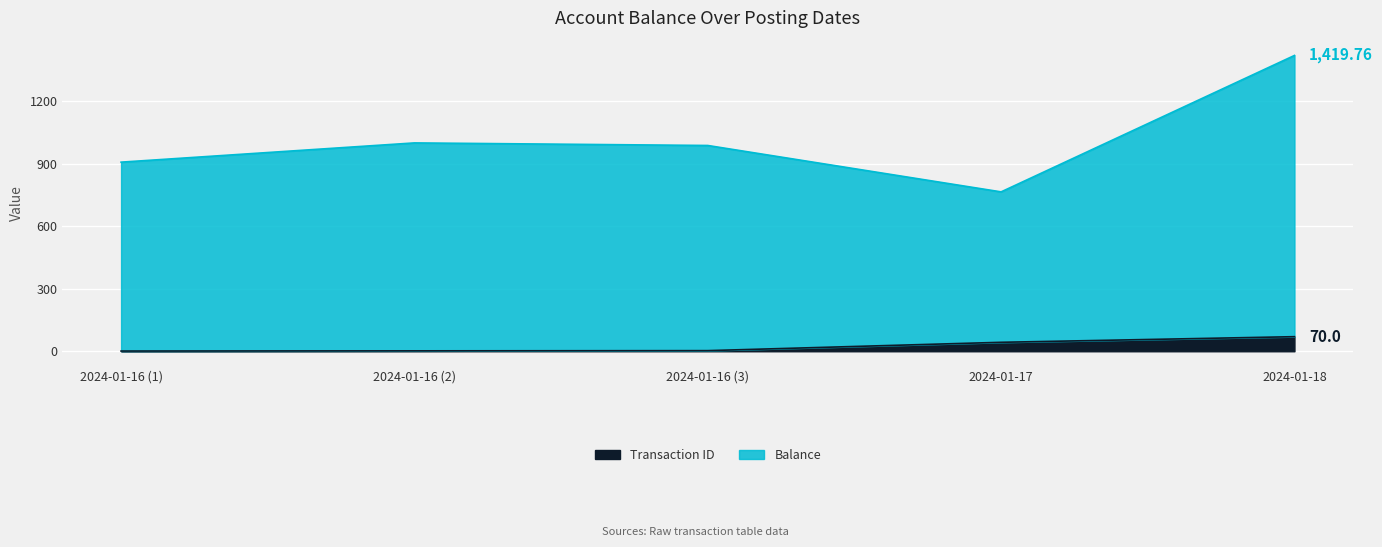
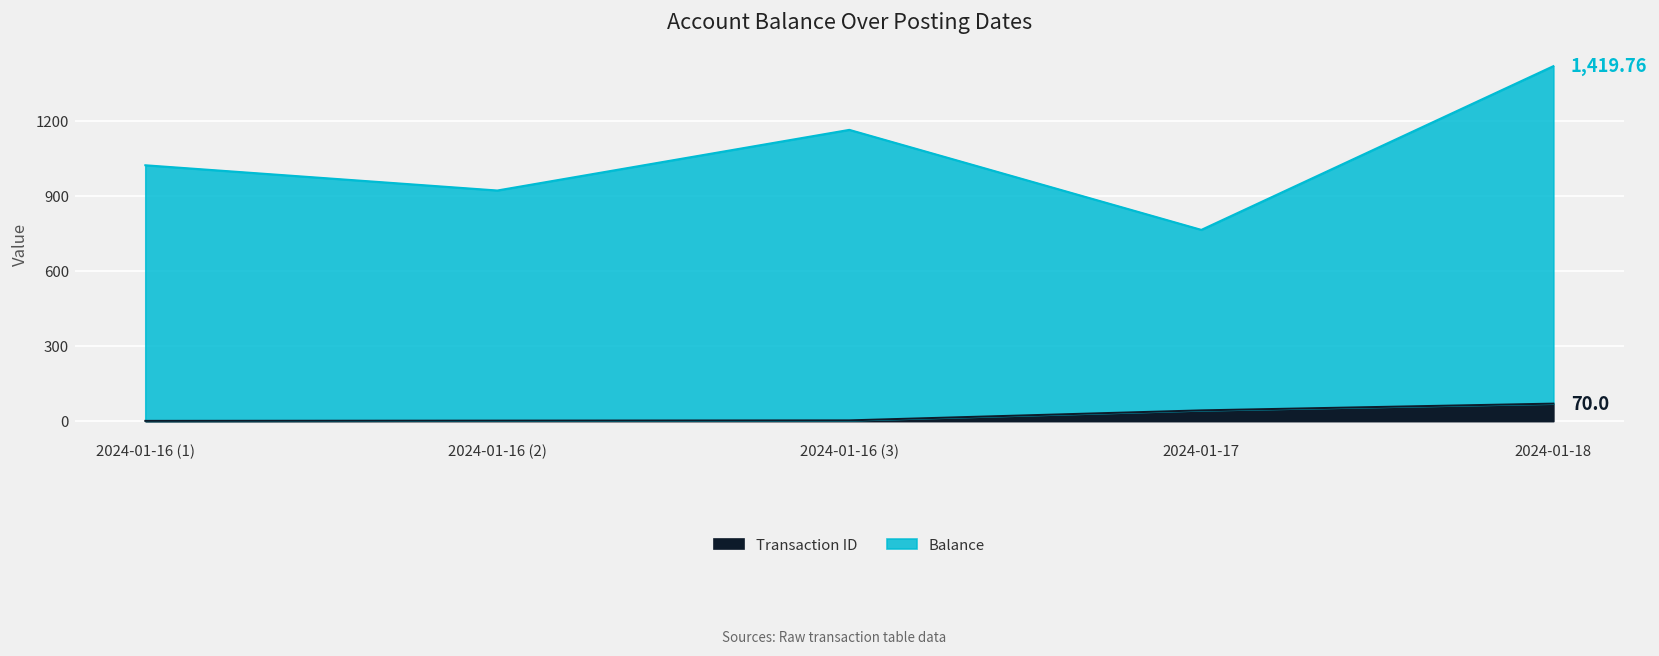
  {
    "Transaction ID": {
      "2024-01-18": 70.0
    },
    "Balance": {
-     "2024-01-16 (1)": 910,
-     "2024-01-16 (2)": 1000,
-     "2024-01-16 (3)": 990,
+     "2024-01-16 (1)": 1020,
+     "2024-01-16 (2)": 920,
+     "2024-01-16 (3)": 1170,
      "2024-01-17": 760
    }
  }
